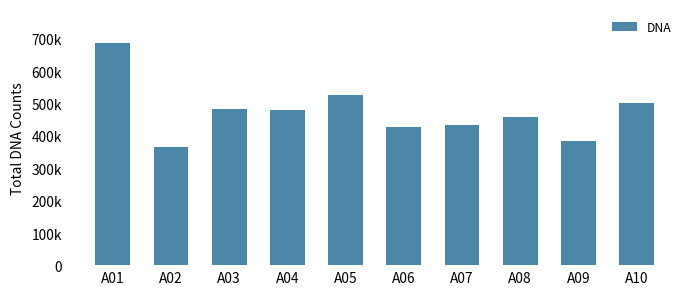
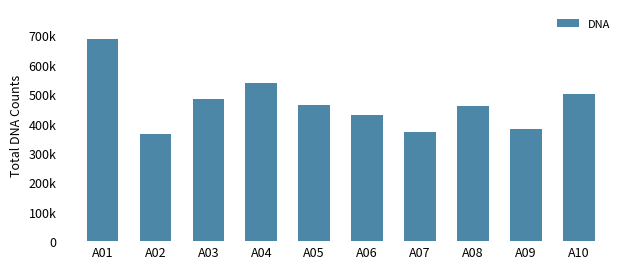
  {
    "A01": 690000,
    "A02": 370000,
    "A03": 480000,
-   "A04": 480000,
-   "A05": 530000,
+   "A04": 540000,
+   "A05": 460000,
    "A06": 430000,
-   "A07": 430000,
+   "A07": 370000,
    "A08": 460000,
    "A09": 380000,
    "A10": 500000
  }
